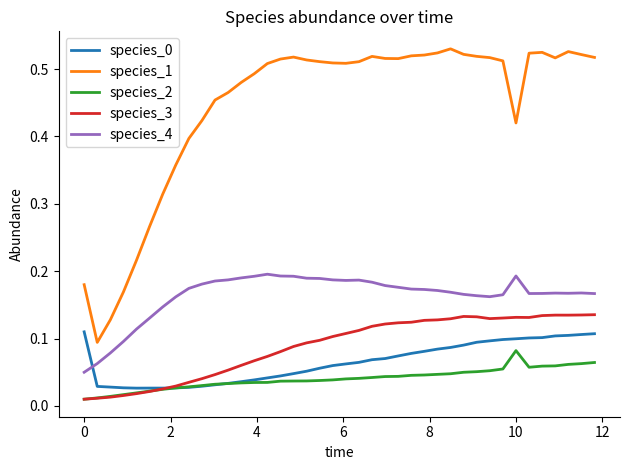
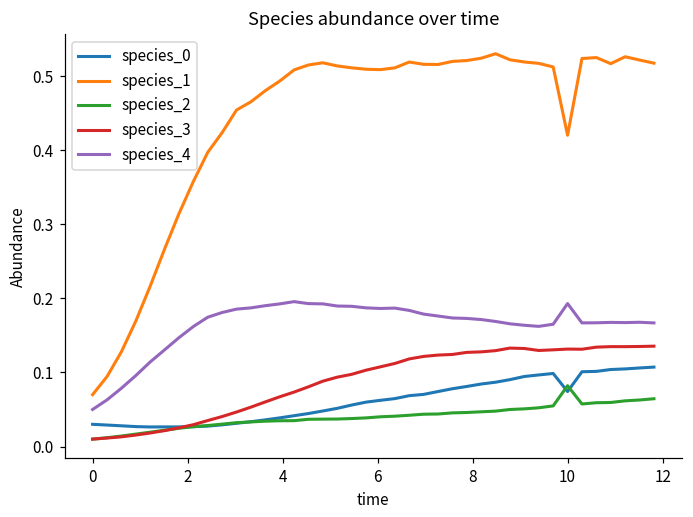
  {
    "species_0": {
-     "0": 0.11,
-     "10": 0.10
+     "0": 0.03,
+     "10": 0.07
    },
    "species_1": {
-     "0": 0.18,
+     "0": 0.07,
      "10": 0.42
    },
    "species_2": {
      "10": 0.08
    },
    "species_3": {
      "10": 0.13
    },
    "species_4": {
      "0": 0.05,
      "10": 0.19
    }
  }
